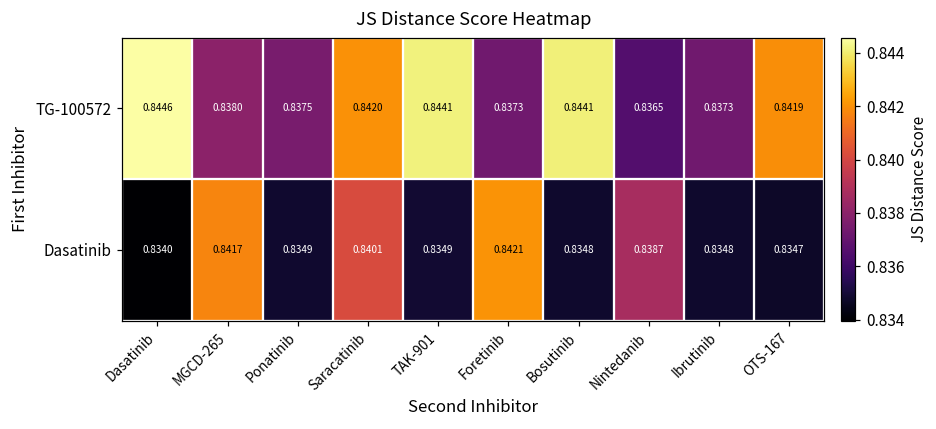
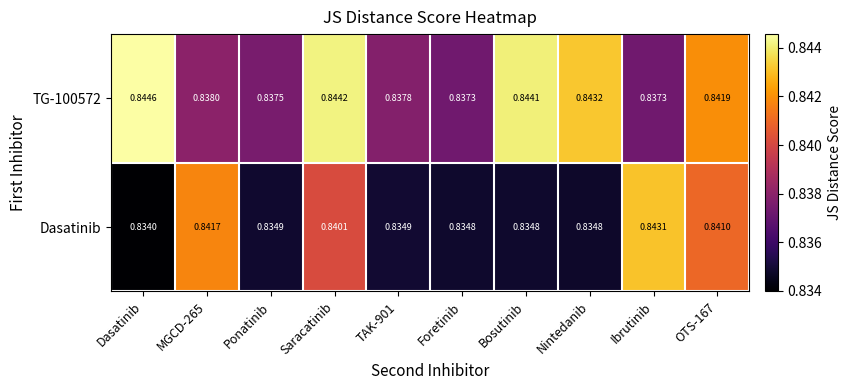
  {
    "TG-100572": {
      "Dasatinib": 0.8446,
      "MGCD-265": 0.8380,
      "Ponatinib": 0.8375,
-     "Saracatinib": 0.8420,
-     "TAK-901": 0.8441,
+     "Saracatinib": 0.8442,
+     "TAK-901": 0.8378,
      "Foretinib": 0.8373,
      "Bosutinib": 0.8441,
-     "Nintedanib": 0.8365,
+     "Nintedanib": 0.8432,
      "Ibrutinib": 0.8373,
      "OTS-167": 0.8419
    },
    "Dasatinib": {
      "Dasatinib": 0.8340,
      "MGCD-265": 0.8417,
      "Ponatinib": 0.8349,
      "Saracatinib": 0.8401,
      "TAK-901": 0.8349,
-     "Foretinib": 0.8421,
+     "Foretinib": 0.8348,
      "Bosutinib": 0.8348,
-     "Nintedanib": 0.8387,
-     "Ibrutinib": 0.8348,
-     "OTS-167": 0.8347
+     "Nintedanib": 0.8348,
+     "Ibrutinib": 0.8431,
+     "OTS-167": 0.8410
    }
  }
